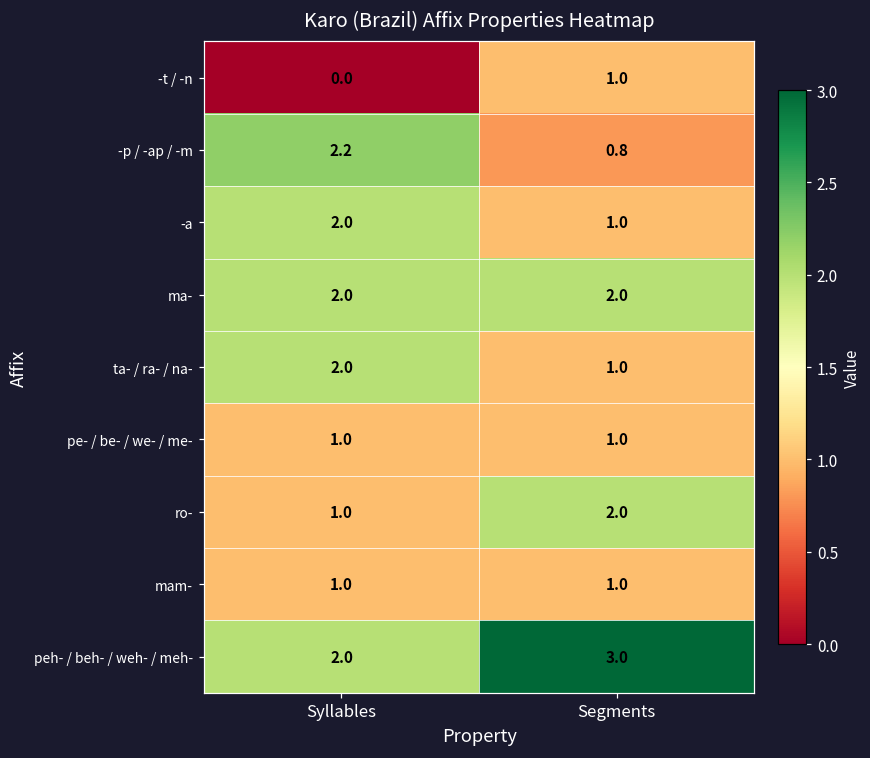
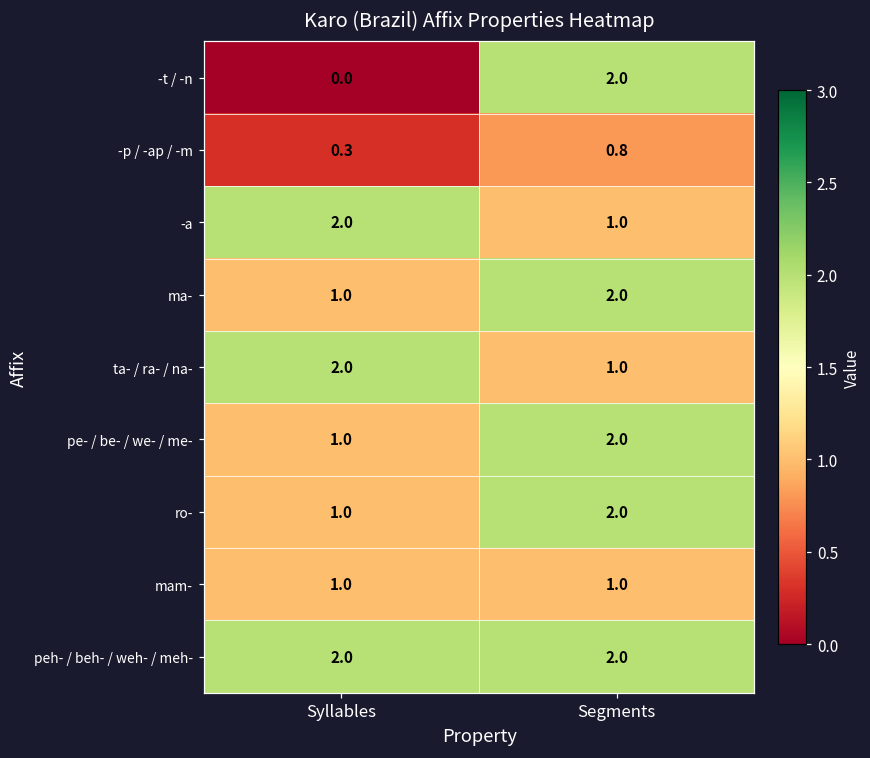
  {
    "-t / -n": {
      "Syllables": 0.0,
-     "Segments": 1.0
+     "Segments": 2.0
    },
    "-p / -ap / -m": {
-     "Syllables": 2.2,
+     "Syllables": 0.3,
      "Segments": 0.8
    },
    "-a": {
      "Syllables": 2.0,
      "Segments": 1.0
    },
    "ma-": {
-     "Syllables": 2.0,
+     "Syllables": 1.0,
      "Segments": 2.0
    },
    "ta- / ra- / na-": {
      "Syllables": 2.0,
      "Segments": 1.0
    },
    "pe- / be- / we- / me-": {
      "Syllables": 1.0,
-     "Segments": 1.0
+     "Segments": 2.0
    },
    "ro-": {
      "Syllables": 1.0,
      "Segments": 2.0
    },
    "mam-": {
      "Syllables": 1.0,
      "Segments": 1.0
    },
    "peh- / beh- / weh- / meh-": {
      "Syllables": 2.0,
-     "Segments": 3.0
+     "Segments": 2.0
    }
  }
